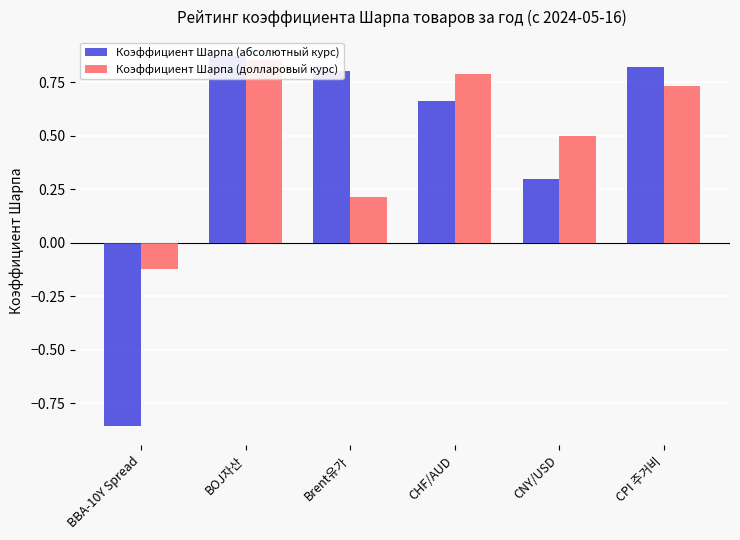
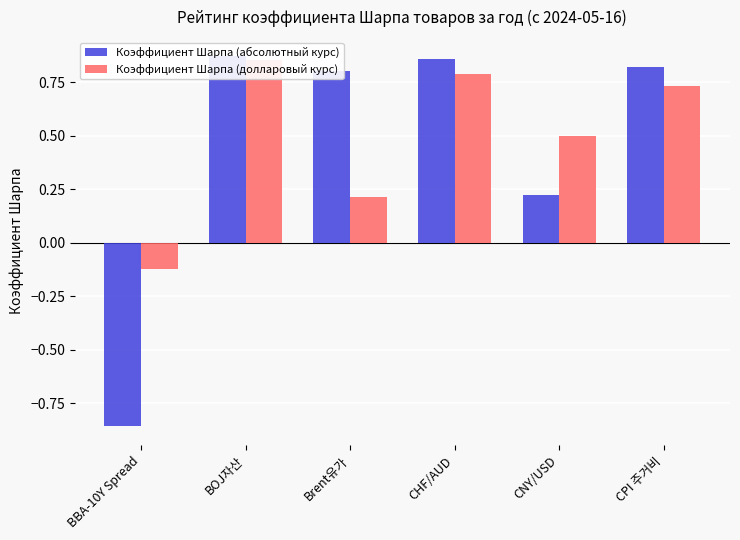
  {
    "Коэффициент Шарпа (абсолютный курс)": {
      "BBA-10Y Spread": -0.86,
-     "CHF/AUD": 0.66,
-     "CNY/USD": 0.30,
+     "CHF/AUD": 0.86,
+     "CNY/USD": 0.22,
      "CPI 주거비": 0.82
    },
    "Коэффициент Шарпа (долларовый курс)": {
      "BBA-10Y Spread": -0.12,
      "Brent유가": 0.21,
      "CHF/AUD": 0.79,
      "CNY/USD": 0.50,
      "CPI 주거비": 0.73
    }
  }
